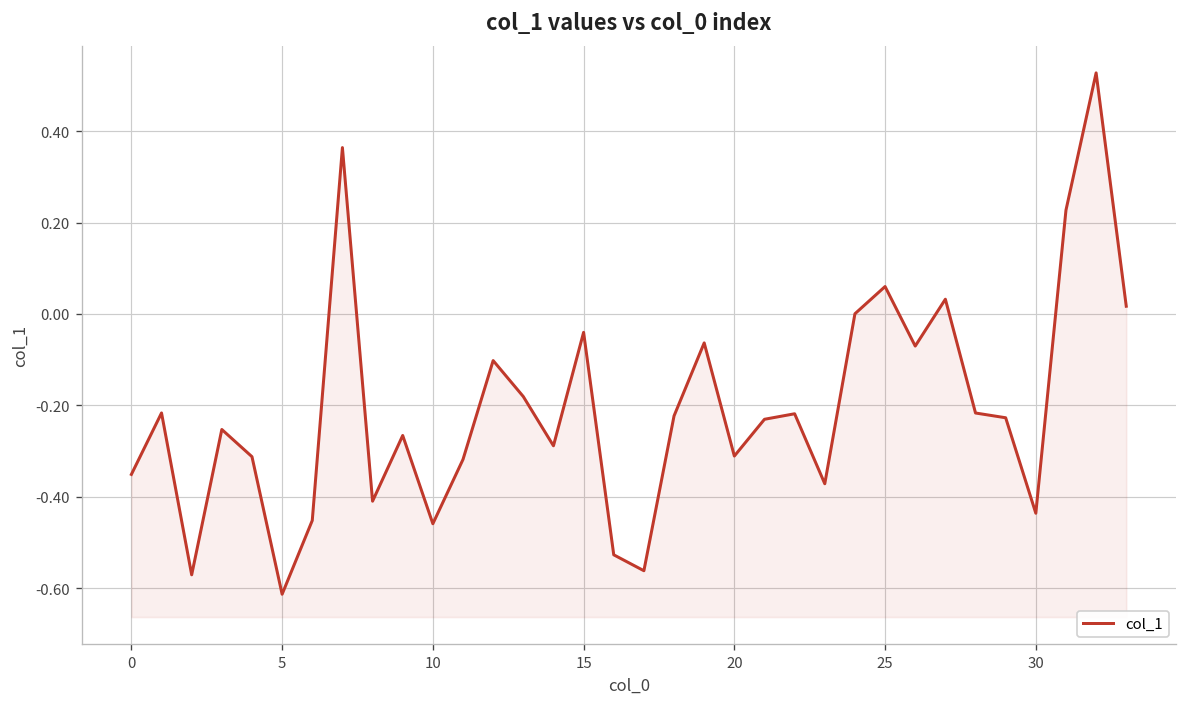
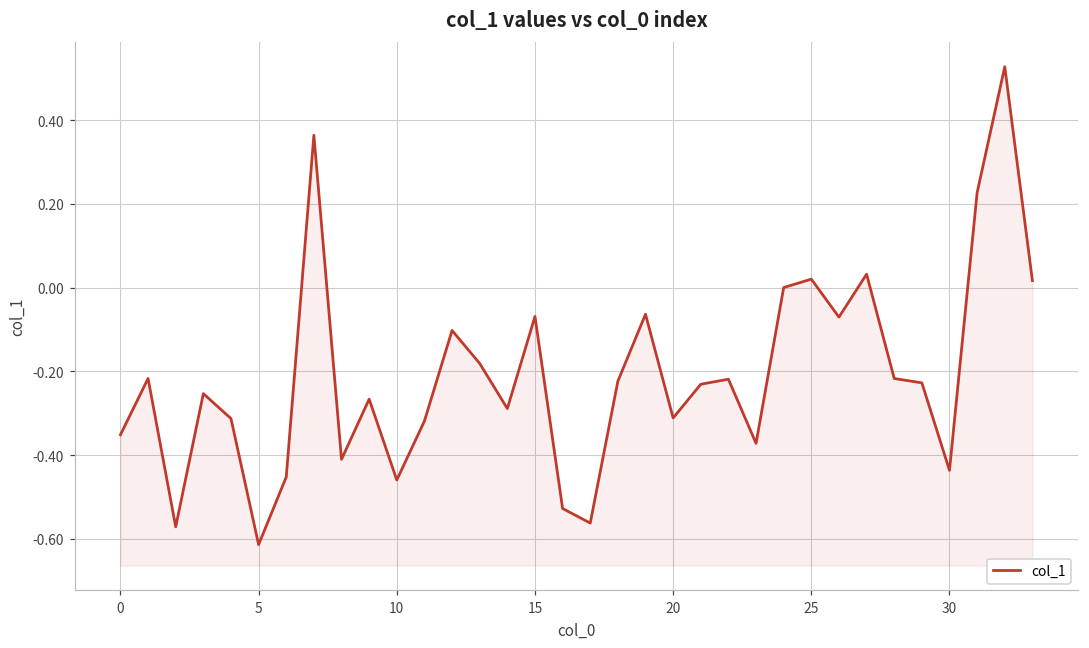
  {
    "0": -0.35,
    "5": -0.61,
    "10": -0.46,
-   "15": -0.04,
+   "15": -0.07,
    "20": -0.31,
-   "25": 0.06,
+   "25": 0.02,
    "30": -0.44
  }
